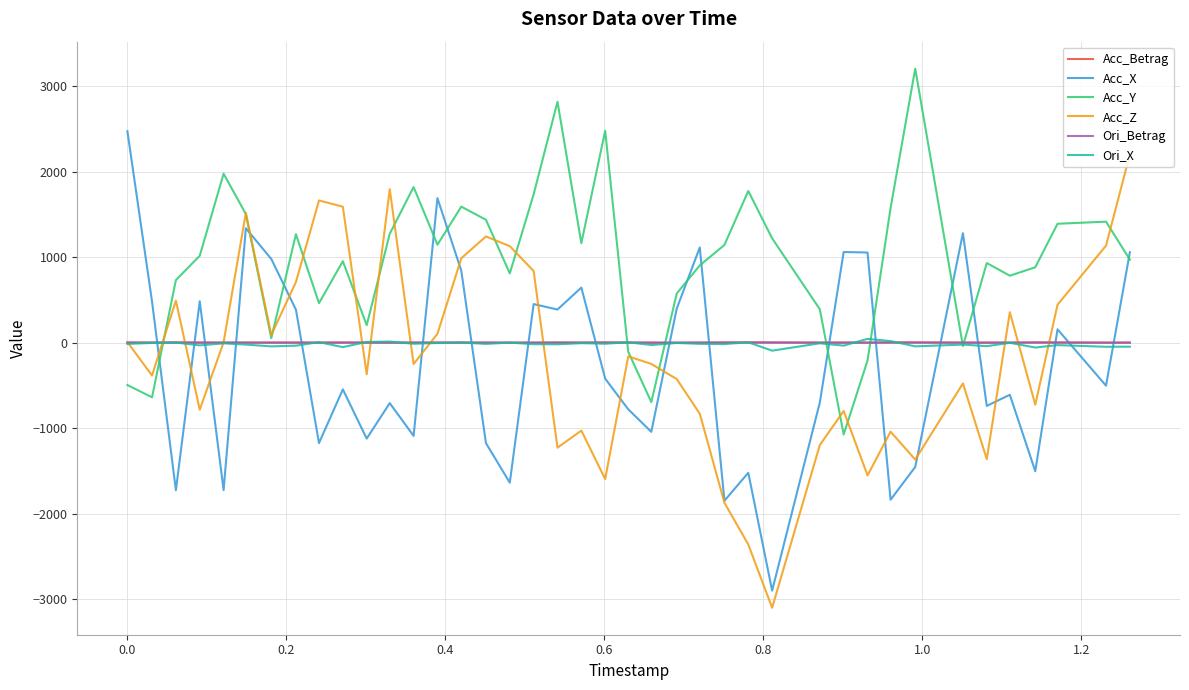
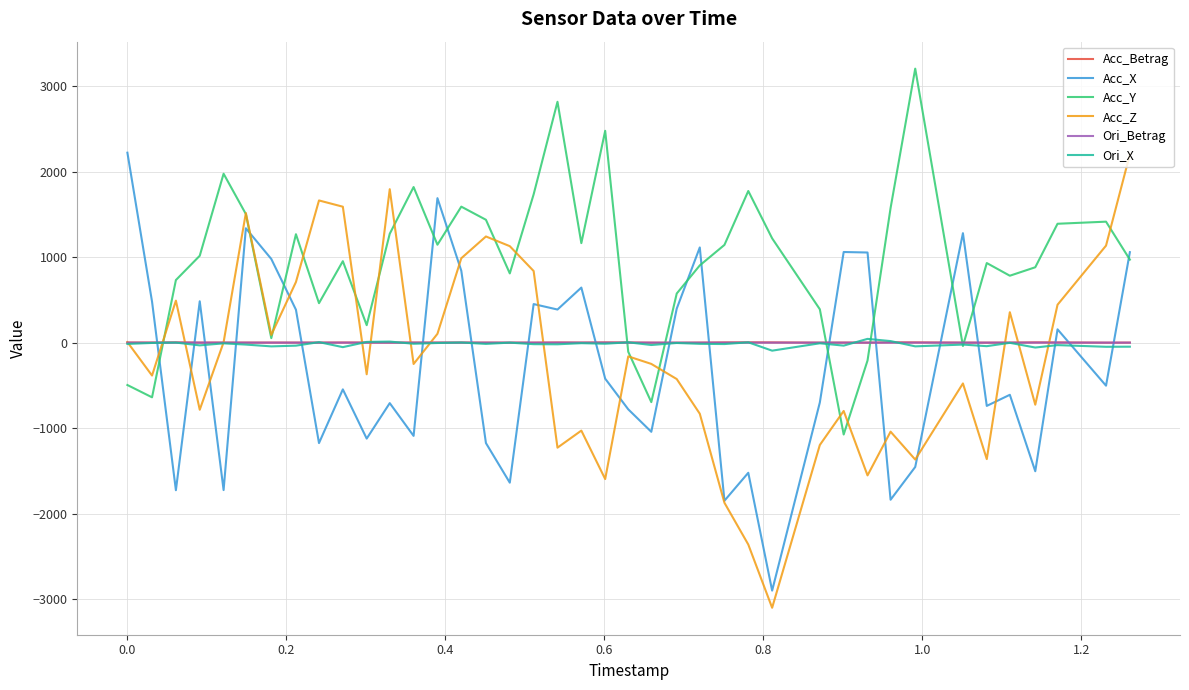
  {
    "Acc_X": {
-     "0.0": 2500
+     "0.0": 2200
    }
  }
